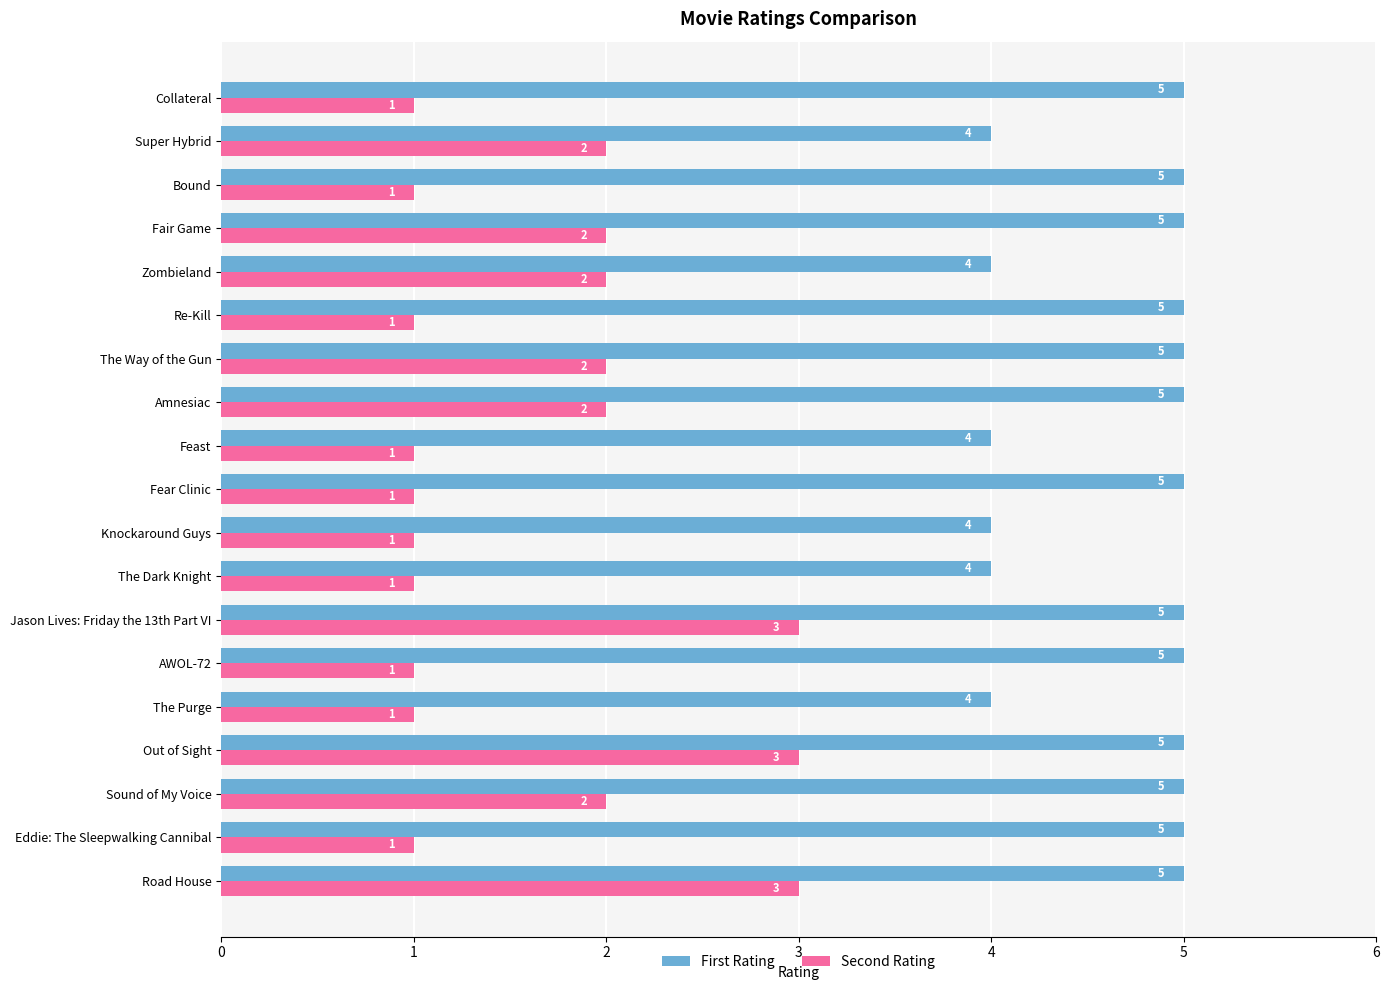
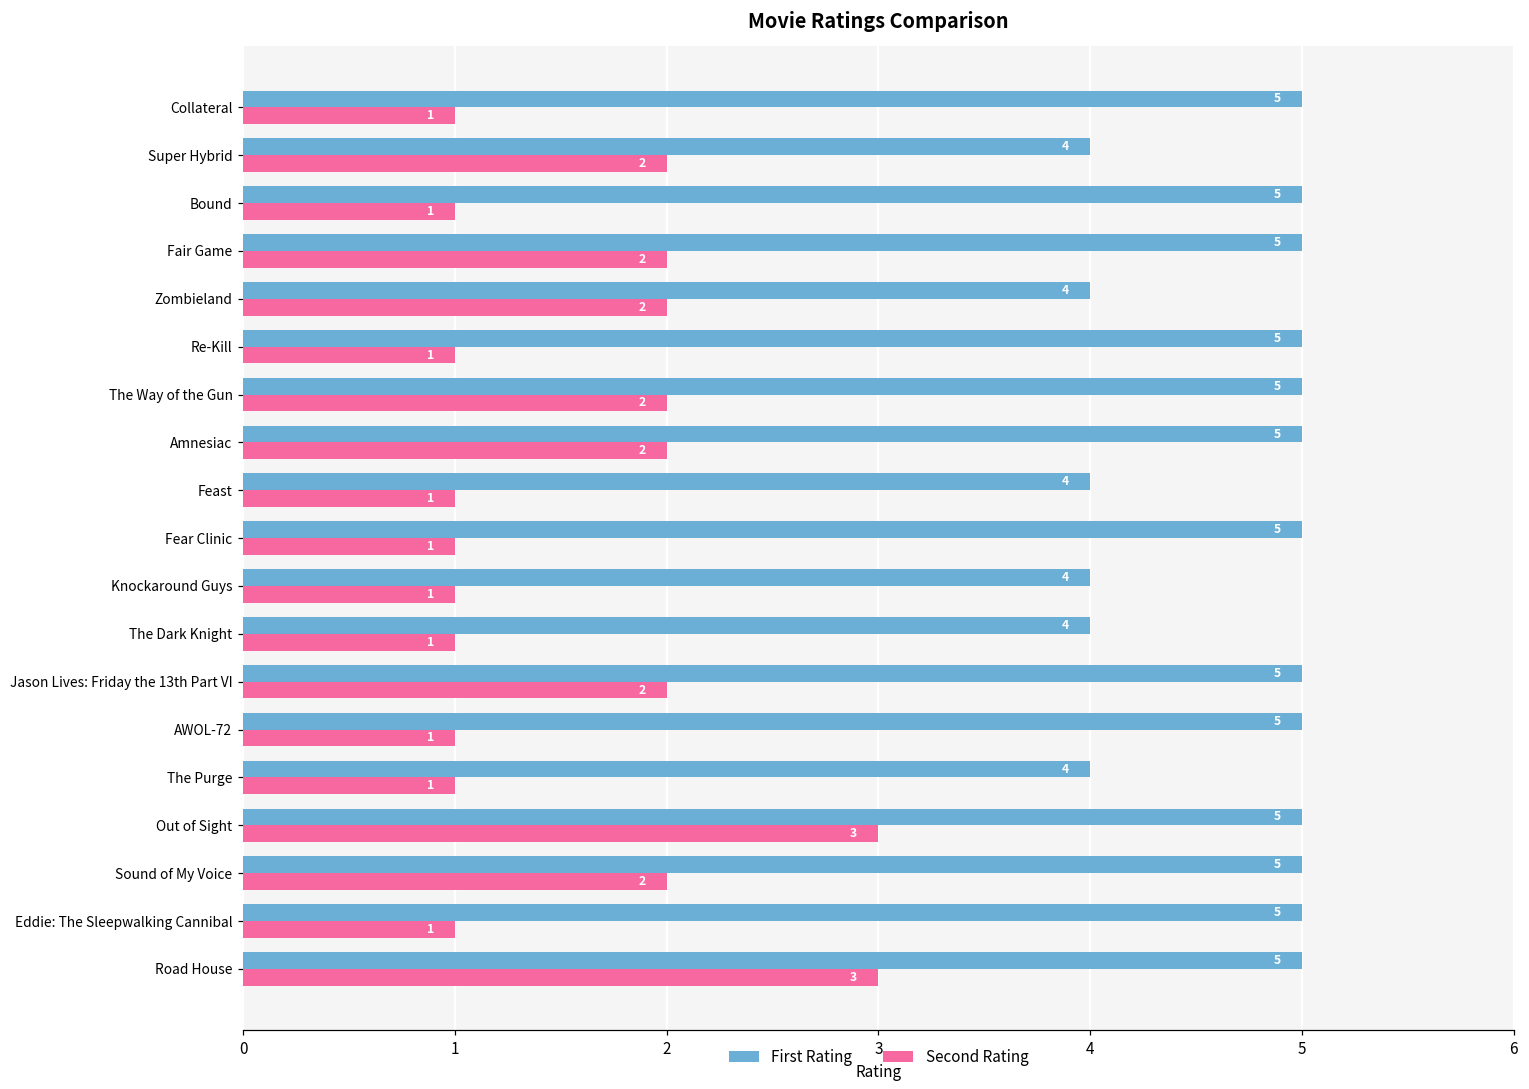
  {
    "First Rating": {
      "Collateral": 5,
      "Super Hybrid": 4,
      "Bound": 5,
      "Fair Game": 5,
      "Zombieland": 4,
      "Re-Kill": 5,
      "The Way of the Gun": 5,
      "Amnesiac": 5,
      "Feast": 4,
      "Fear Clinic": 5,
      "Knockaround Guys": 4,
      "The Dark Knight": 4,
      "Jason Lives: Friday the 13th Part VI": 5,
      "AWOL-72": 5,
      "The Purge": 4,
      "Out of Sight": 5,
      "Sound of My Voice": 5,
      "Eddie: The Sleepwalking Cannibal": 5,
      "Road House": 5
    },
    "Second Rating": {
      "Collateral": 1,
      "Super Hybrid": 2,
      "Bound": 1,
      "Fair Game": 2,
      "Zombieland": 2,
      "Re-Kill": 1,
      "The Way of the Gun": 2,
      "Amnesiac": 2,
      "Feast": 1,
      "Fear Clinic": 1,
      "Knockaround Guys": 1,
      "The Dark Knight": 1,
-     "Jason Lives: Friday the 13th Part VI": 3,
+     "Jason Lives: Friday the 13th Part VI": 2,
      "AWOL-72": 1,
      "The Purge": 1,
      "Out of Sight": 3,
      "Sound of My Voice": 2,
      "Eddie: The Sleepwalking Cannibal": 1,
      "Road House": 3
    }
  }
